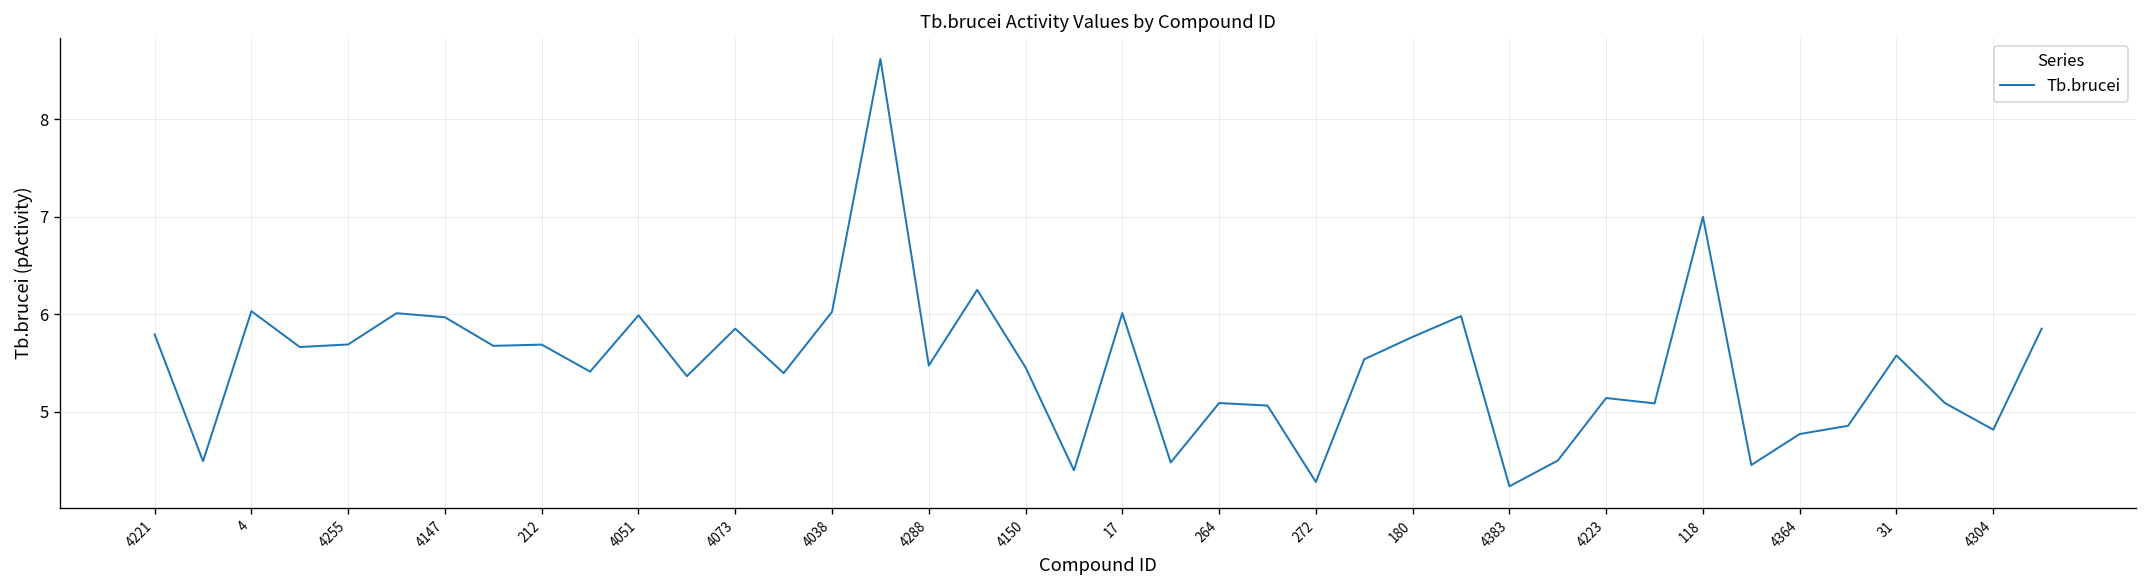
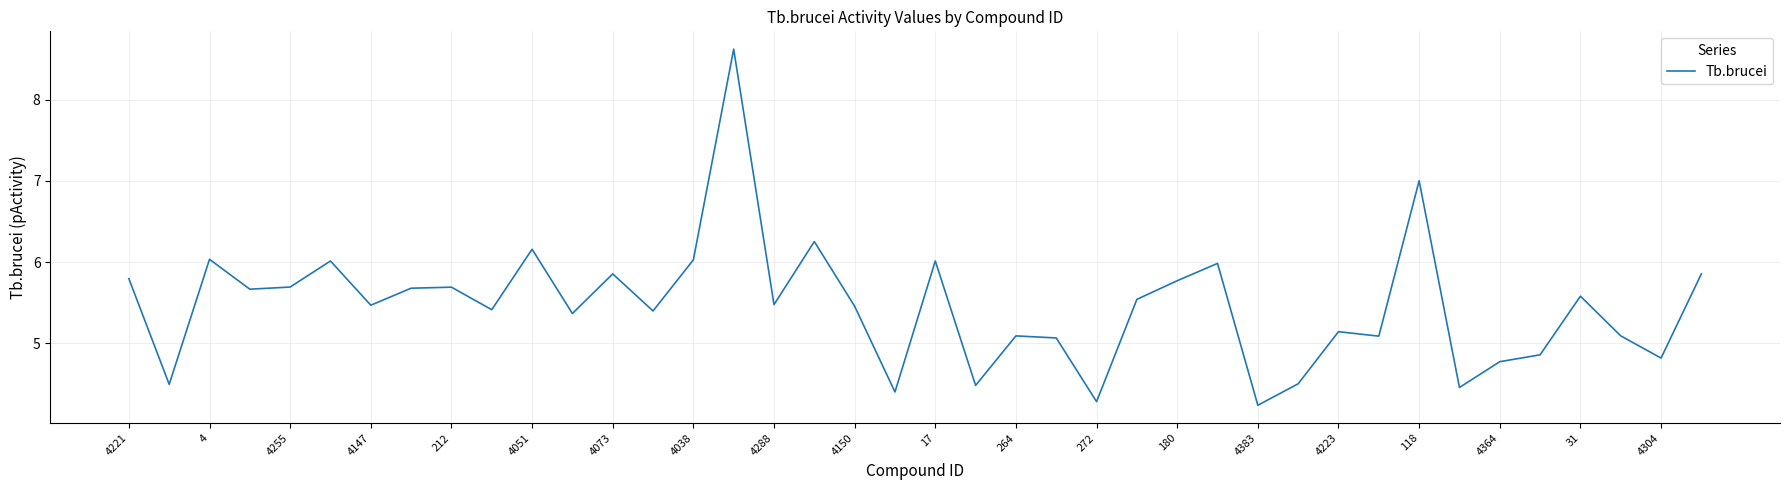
  {
    "4221": 5.8,
    "4": 6.0,
    "4255": 5.7,
-   "4147": 6.0,
+   "4147": 5.5,
    "212": 5.7,
-   "4051": 6.0,
+   "4051": 6.2,
    "4073": 5.9,
    "4038": 6.0,
    "4288": 5.5,
    "4150": 5.5,
    "17": 6.0,
    "264": 5.1,
    "272": 4.3,
    "180": 5.8,
    "4383": 4.2,
    "4223": 5.1,
    "118": 7.0,
    "4364": 4.8,
    "31": 5.6,
    "4304": 4.8
  }
